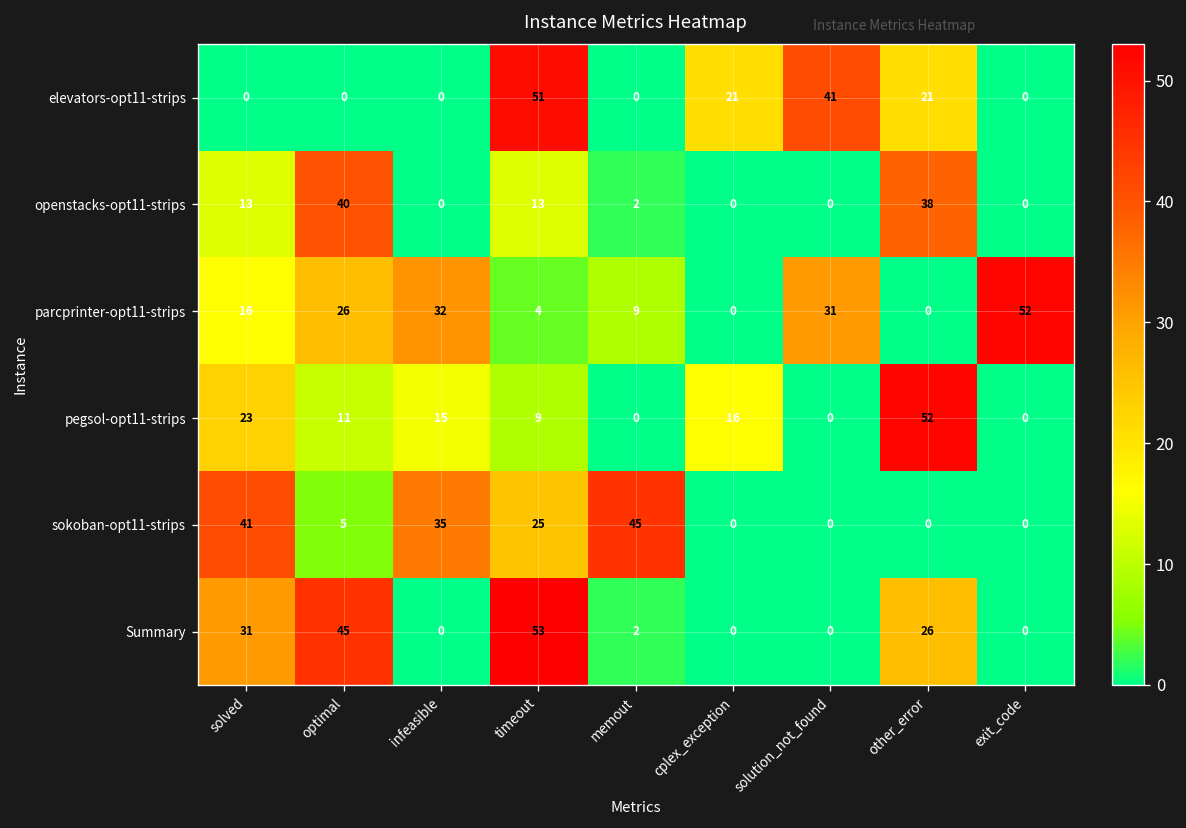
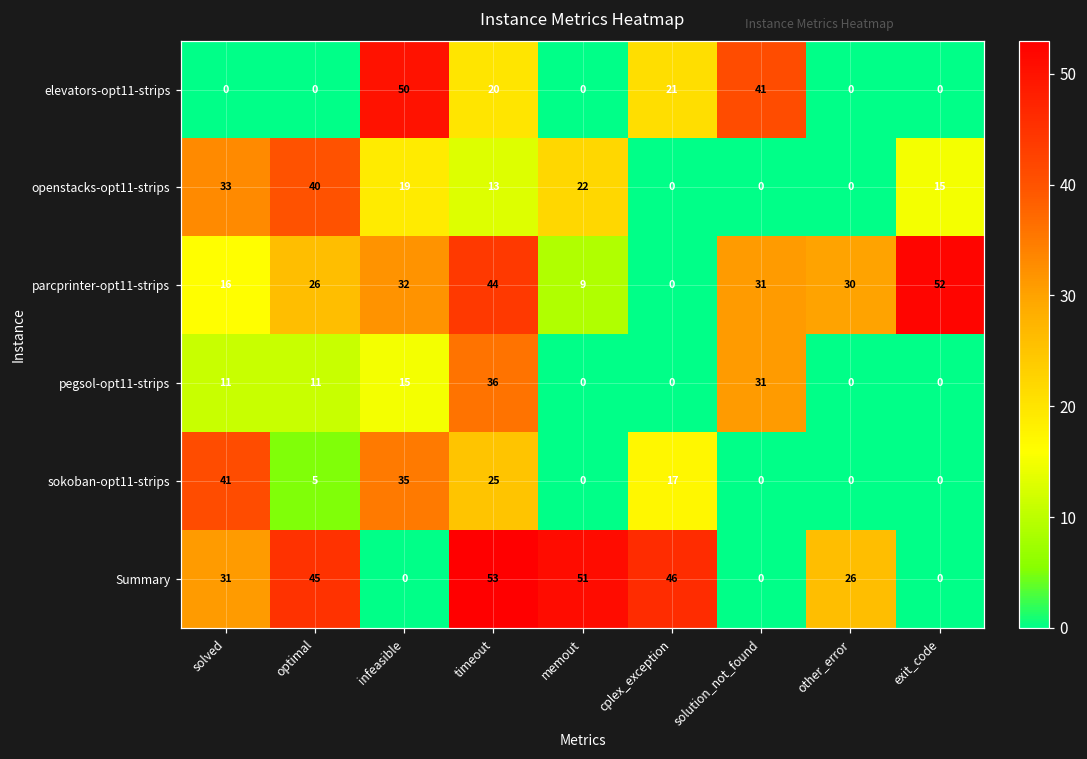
  {
    "elevators-opt11-strips": {
      "solved": 0,
      "optimal": 0,
-     "infeasible": 0,
-     "timeout": 51,
+     "infeasible": 50,
+     "timeout": 20,
      "memout": 0,
      "cplex_exception": 21,
      "solution_not_found": 41,
-     "other_error": 21,
+     "other_error": 0,
      "exit_code": 0
    },
    "openstacks-opt11-strips": {
-     "solved": 13,
+     "solved": 33,
      "optimal": 40,
-     "infeasible": 0,
+     "infeasible": 19,
      "timeout": 13,
-     "memout": 2,
+     "memout": 22,
      "cplex_exception": 0,
      "solution_not_found": 0,
-     "other_error": 38,
-     "exit_code": 0
+     "other_error": 0,
+     "exit_code": 15
    },
    "parcprinter-opt11-strips": {
      "solved": 16,
      "optimal": 26,
      "infeasible": 32,
-     "timeout": 4,
+     "timeout": 44,
      "memout": 9,
      "cplex_exception": 0,
      "solution_not_found": 31,
-     "other_error": 0,
+     "other_error": 30,
      "exit_code": 52
    },
    "pegsol-opt11-strips": {
-     "solved": 23,
+     "solved": 11,
      "optimal": 11,
      "infeasible": 15,
-     "timeout": 9,
+     "timeout": 36,
      "memout": 0,
-     "cplex_exception": 16,
-     "solution_not_found": 0,
-     "other_error": 52,
+     "cplex_exception": 0,
+     "solution_not_found": 31,
+     "other_error": 0,
      "exit_code": 0
    },
    "sokoban-opt11-strips": {
      "solved": 41,
      "optimal": 5,
      "infeasible": 35,
      "timeout": 25,
-     "memout": 45,
-     "cplex_exception": 0,
+     "memout": 0,
+     "cplex_exception": 17,
      "solution_not_found": 0,
      "other_error": 0,
      "exit_code": 0
    },
    "Summary": {
      "solved": 31,
      "optimal": 45,
      "infeasible": 0,
      "timeout": 53,
-     "memout": 2,
-     "cplex_exception": 0,
+     "memout": 51,
+     "cplex_exception": 46,
      "solution_not_found": 0,
      "other_error": 26,
      "exit_code": 0
    }
  }
